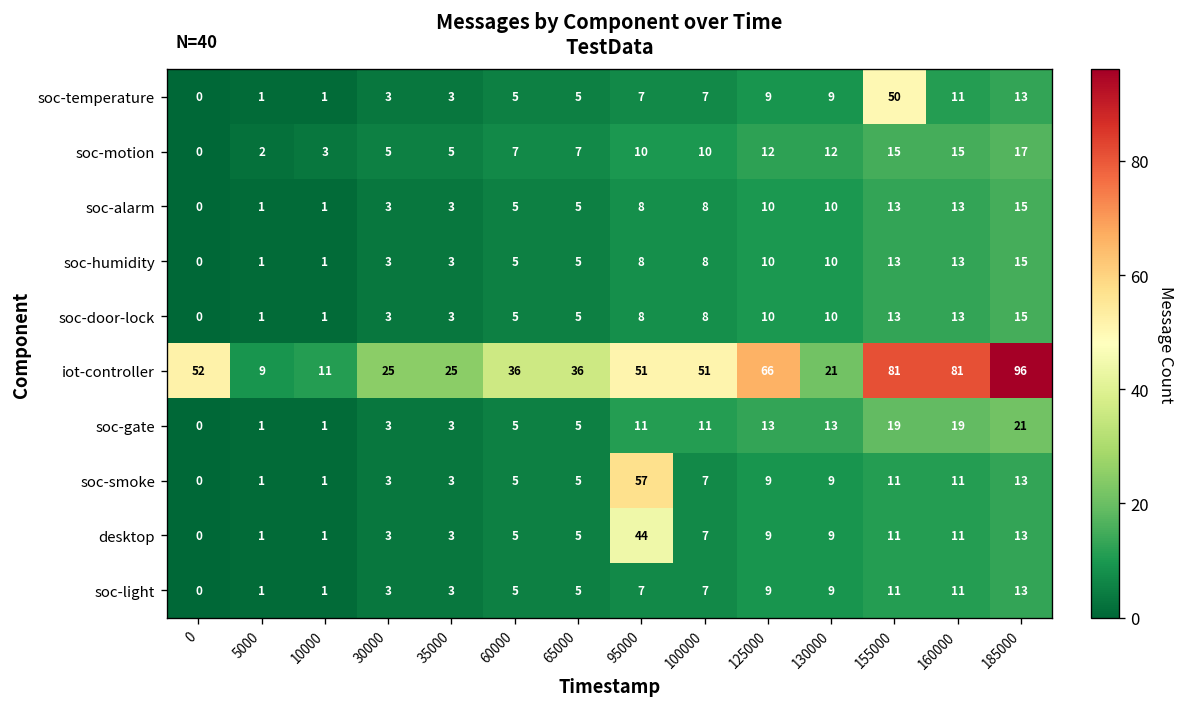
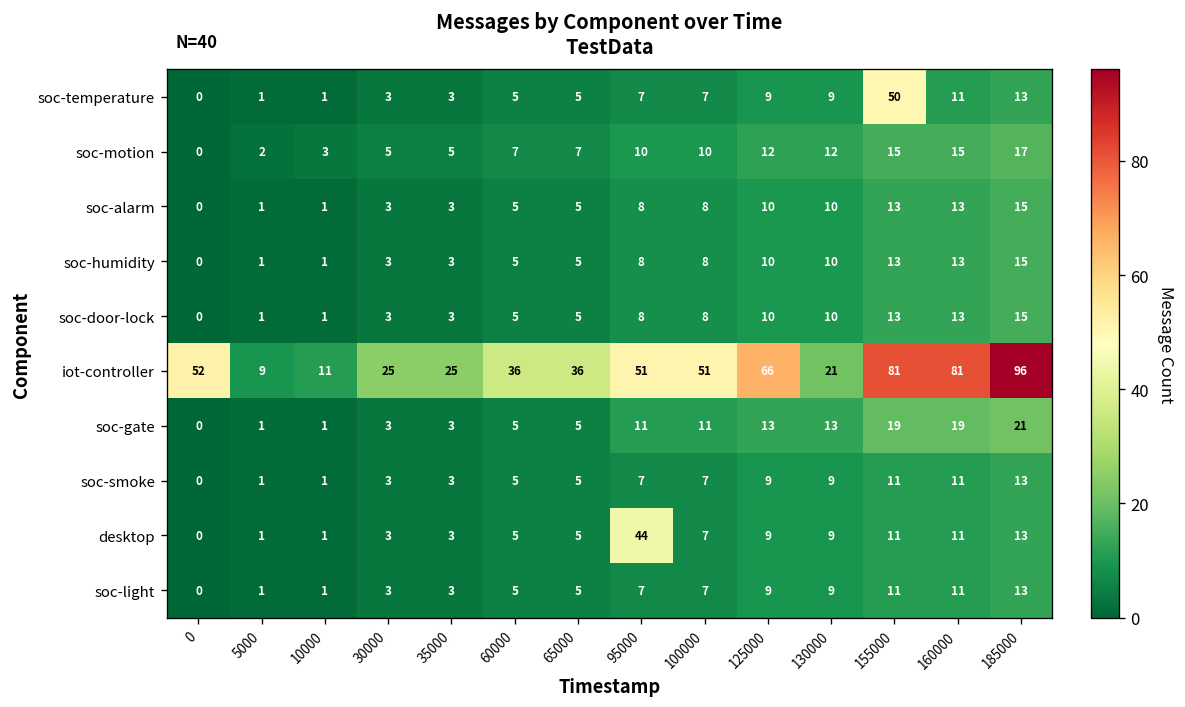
  {
    "soc-temperature": {
      "0": 0,
      "5000": 1,
      "10000": 1,
      "30000": 3,
      "35000": 3,
      "60000": 5,
      "65000": 5,
      "95000": 7,
      "100000": 7,
      "125000": 9,
      "130000": 9,
      "155000": 50,
      "160000": 11,
      "185000": 13
    },
    "soc-motion": {
      "0": 0,
      "5000": 2,
      "10000": 3,
      "30000": 5,
      "35000": 5,
      "60000": 7,
      "65000": 7,
      "95000": 10,
      "100000": 10,
      "125000": 12,
      "130000": 12,
      "155000": 15,
      "160000": 15,
      "185000": 17
    },
    "soc-alarm": {
      "0": 0,
      "5000": 1,
      "10000": 1,
      "30000": 3,
      "35000": 3,
      "60000": 5,
      "65000": 5,
      "95000": 8,
      "100000": 8,
      "125000": 10,
      "130000": 10,
      "155000": 13,
      "160000": 13,
      "185000": 15
    },
    "soc-humidity": {
      "0": 0,
      "5000": 1,
      "10000": 1,
      "30000": 3,
      "35000": 3,
      "60000": 5,
      "65000": 5,
      "95000": 8,
      "100000": 8,
      "125000": 10,
      "130000": 10,
      "155000": 13,
      "160000": 13,
      "185000": 15
    },
    "soc-door-lock": {
      "0": 0,
      "5000": 1,
      "10000": 1,
      "30000": 3,
      "35000": 3,
      "60000": 5,
      "65000": 5,
      "95000": 8,
      "100000": 8,
      "125000": 10,
      "130000": 10,
      "155000": 13,
      "160000": 13,
      "185000": 15
    },
    "iot-controller": {
      "0": 52,
      "5000": 9,
      "10000": 11,
      "30000": 25,
      "35000": 25,
      "60000": 36,
      "65000": 36,
      "95000": 51,
      "100000": 51,
      "125000": 66,
      "130000": 21,
      "155000": 81,
      "160000": 81,
      "185000": 96
    },
    "soc-gate": {
      "0": 0,
      "5000": 1,
      "10000": 1,
      "30000": 3,
      "35000": 3,
      "60000": 5,
      "65000": 5,
      "95000": 11,
      "100000": 11,
      "125000": 13,
      "130000": 13,
      "155000": 19,
      "160000": 19,
      "185000": 21
    },
    "soc-smoke": {
      "0": 0,
      "5000": 1,
      "10000": 1,
      "30000": 3,
      "35000": 3,
      "60000": 5,
      "65000": 5,
-     "95000": 57,
+     "95000": 7,
      "100000": 7,
      "125000": 9,
      "130000": 9,
      "155000": 11,
      "160000": 11,
      "185000": 13
    },
    "desktop": {
      "0": 0,
      "5000": 1,
      "10000": 1,
      "30000": 3,
      "35000": 3,
      "60000": 5,
      "65000": 5,
      "95000": 44,
      "100000": 7,
      "125000": 9,
      "130000": 9,
      "155000": 11,
      "160000": 11,
      "185000": 13
    },
    "soc-light": {
      "0": 0,
      "5000": 1,
      "10000": 1,
      "30000": 3,
      "35000": 3,
      "60000": 5,
      "65000": 5,
      "95000": 7,
      "100000": 7,
      "125000": 9,
      "130000": 9,
      "155000": 11,
      "160000": 11,
      "185000": 13
    }
  }
